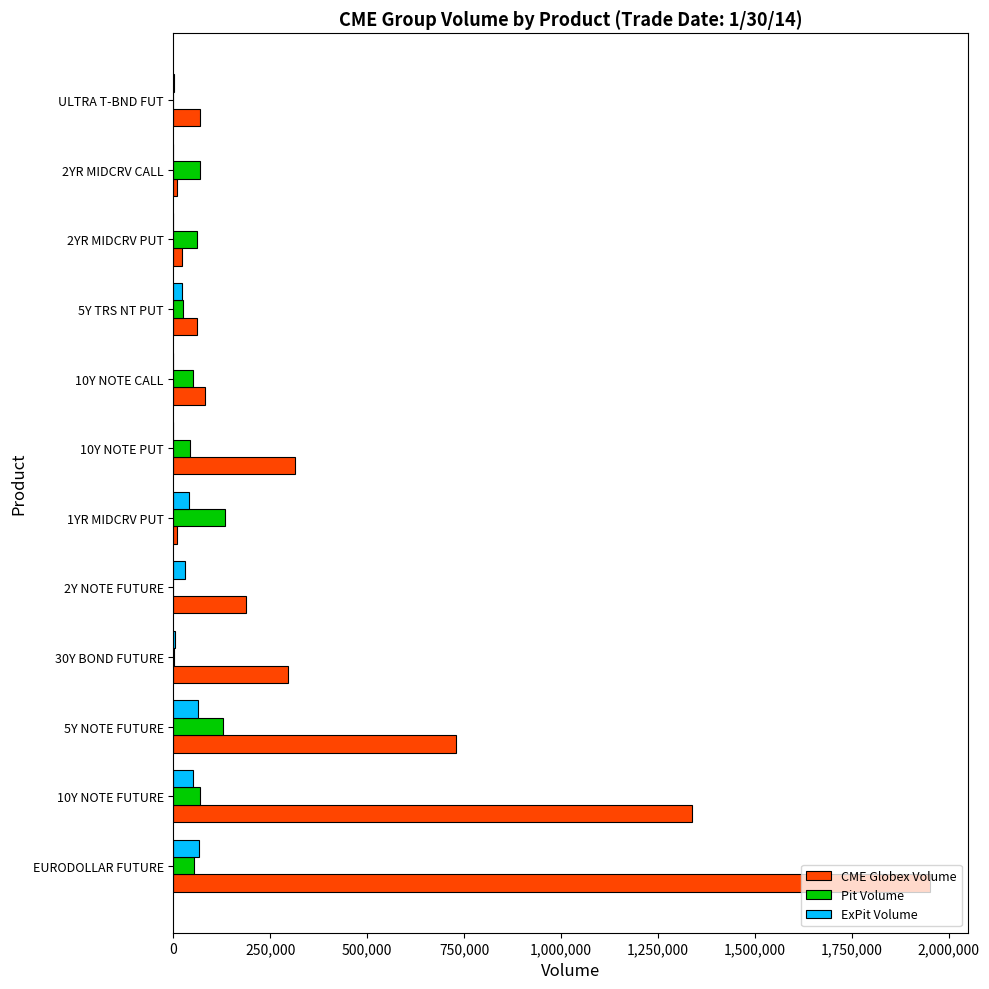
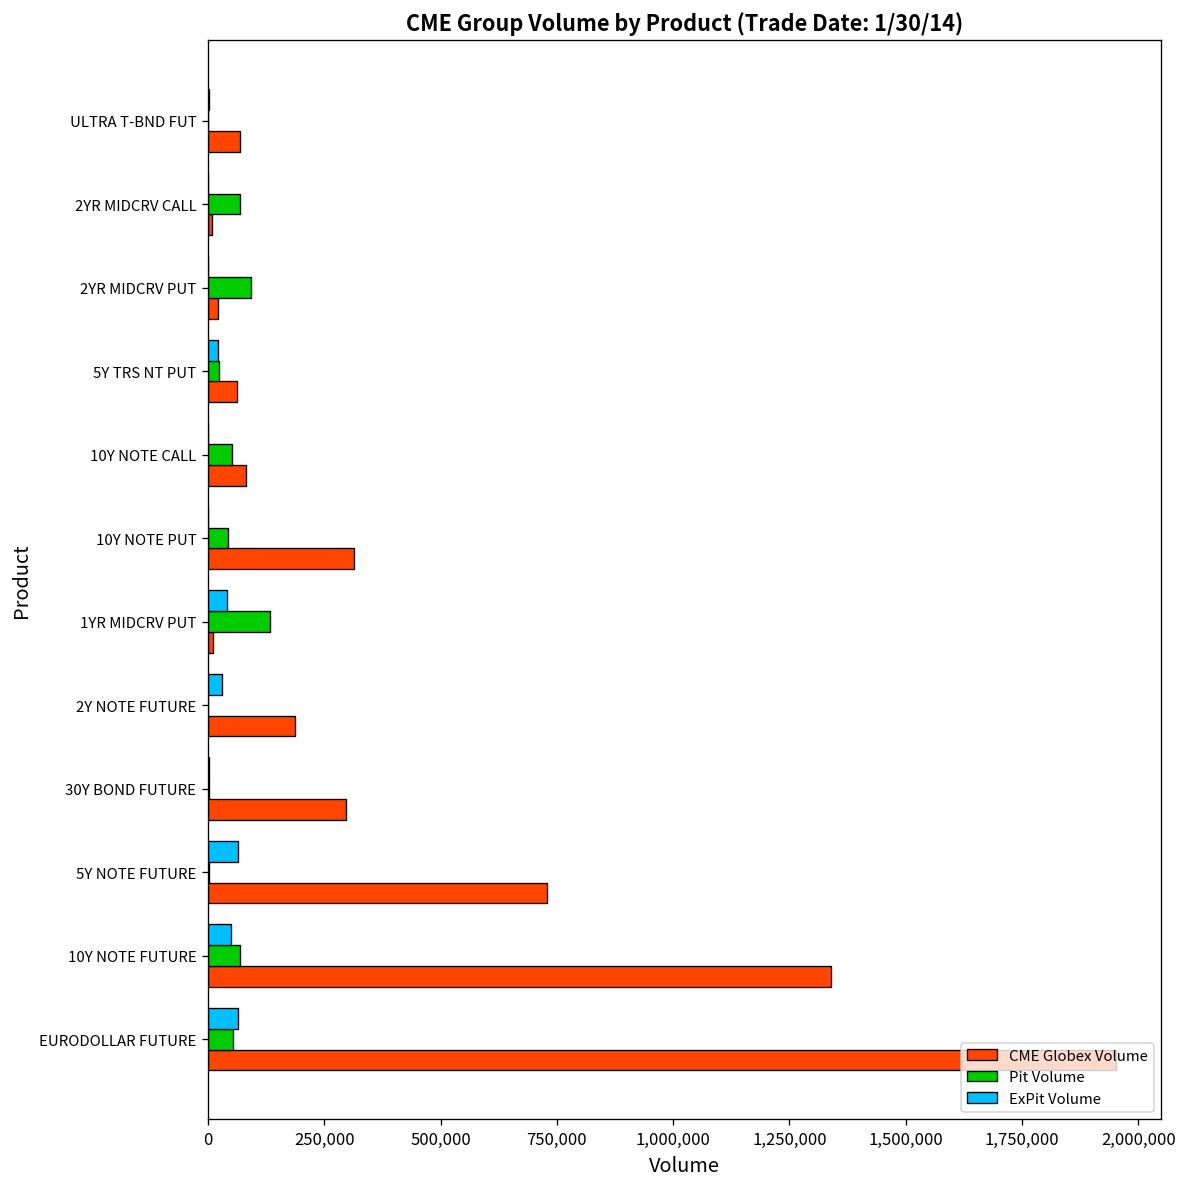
  {
    "CME Globex Volume": {
      "ULTRA T-BND FUT": "70,000",
      "2YR MIDCRV CALL": "10,000",
      "2YR MIDCRV PUT": "20,000",
      "5Y TRS NT PUT": "60,000",
      "10Y NOTE CALL": "80,000",
      "10Y NOTE PUT": "310,000",
      "1YR MIDCRV PUT": "10,000",
      "2Y NOTE FUTURE": "190,000",
      "30Y BOND FUTURE": "300,000",
      "5Y NOTE FUTURE": "730,000",
      "10Y NOTE FUTURE": "1,340,000"
    },
    "Pit Volume": {
      "ULTRA T-BND FUT": "0",
      "2YR MIDCRV CALL": "70,000",
-     "2YR MIDCRV PUT": "60,000",
+     "2YR MIDCRV PUT": "90,000",
      "5Y TRS NT PUT": "20,000",
      "10Y NOTE CALL": "50,000",
      "10Y NOTE PUT": "40,000",
      "1YR MIDCRV PUT": "130,000",
      "2Y NOTE FUTURE": "0",
-     "5Y NOTE FUTURE": "130,000",
+     "5Y NOTE FUTURE": "0",
      "10Y NOTE FUTURE": "70,000",
      "EURODOLLAR FUTURE": "50,000"
    },
    "ExPit Volume": {
      "2YR MIDCRV CALL": "0",
      "2YR MIDCRV PUT": "0",
      "5Y TRS NT PUT": "20,000",
      "10Y NOTE CALL": "0",
      "10Y NOTE PUT": "0",
      "1YR MIDCRV PUT": "40,000",
      "2Y NOTE FUTURE": "30,000",
      "5Y NOTE FUTURE": "60,000",
      "10Y NOTE FUTURE": "50,000",
      "EURODOLLAR FUTURE": "70,000"
    }
  }
